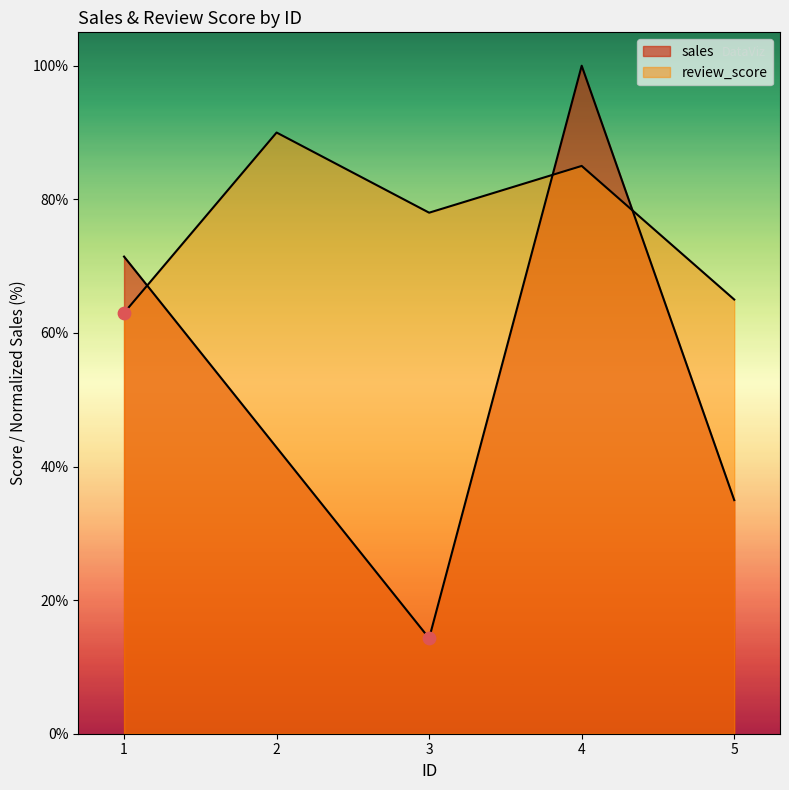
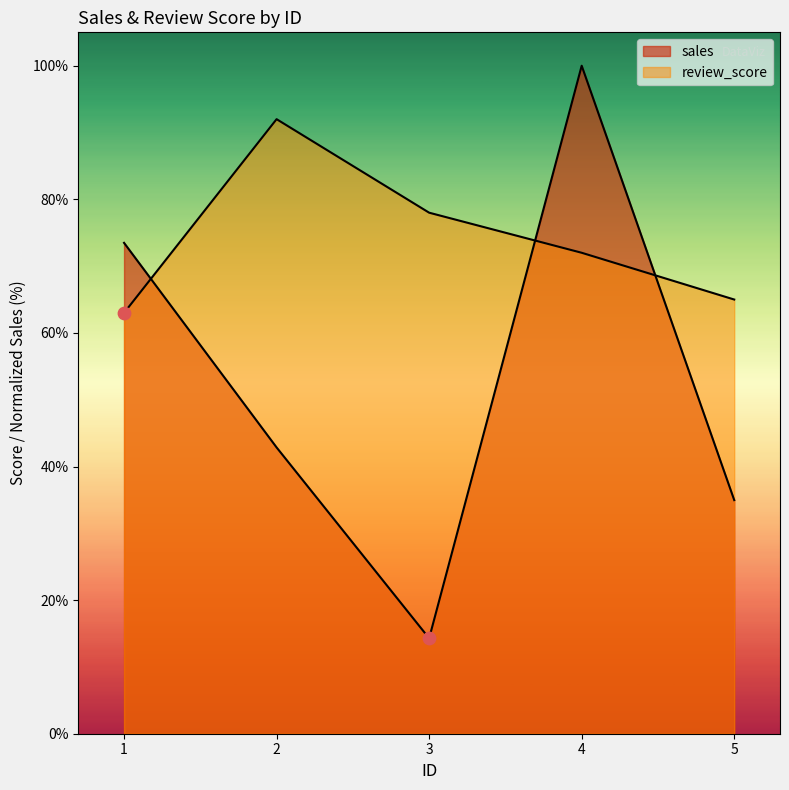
  {
    "sales": {
-     "1": "71%",
+     "1": "73%",
      "2": "43%",
      "4": "100%",
      "5": "35%"
    },
    "review_score": {
-     "2": "90%",
+     "2": "92%",
      "3": "78%",
-     "4": "85%",
+     "4": "72%",
      "5": "65%"
    }
  }
